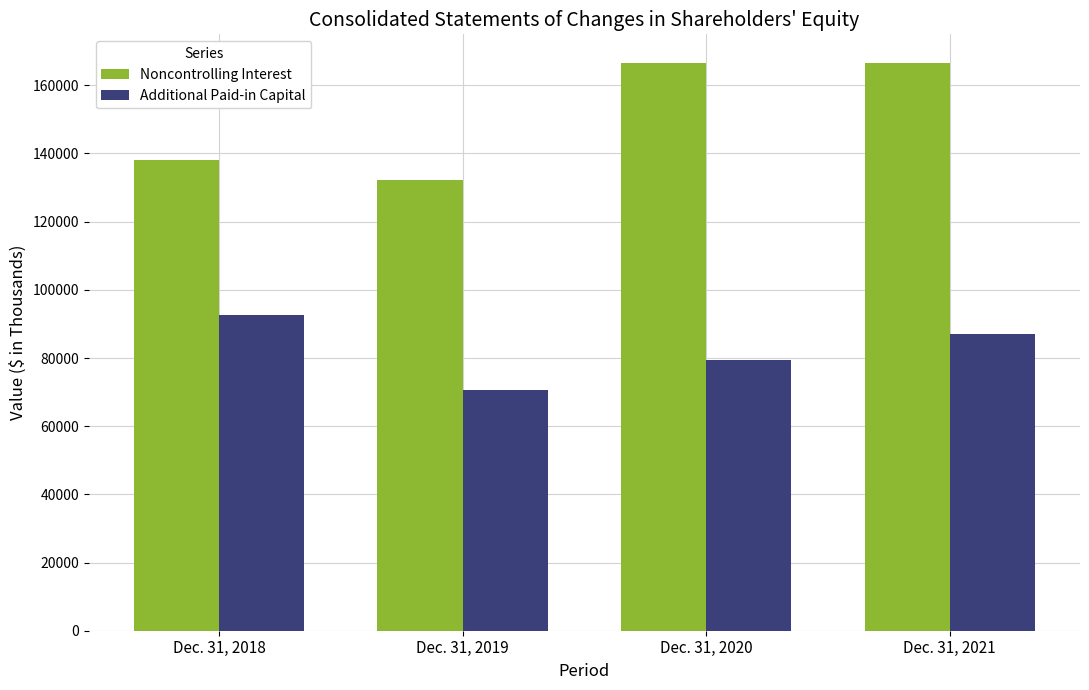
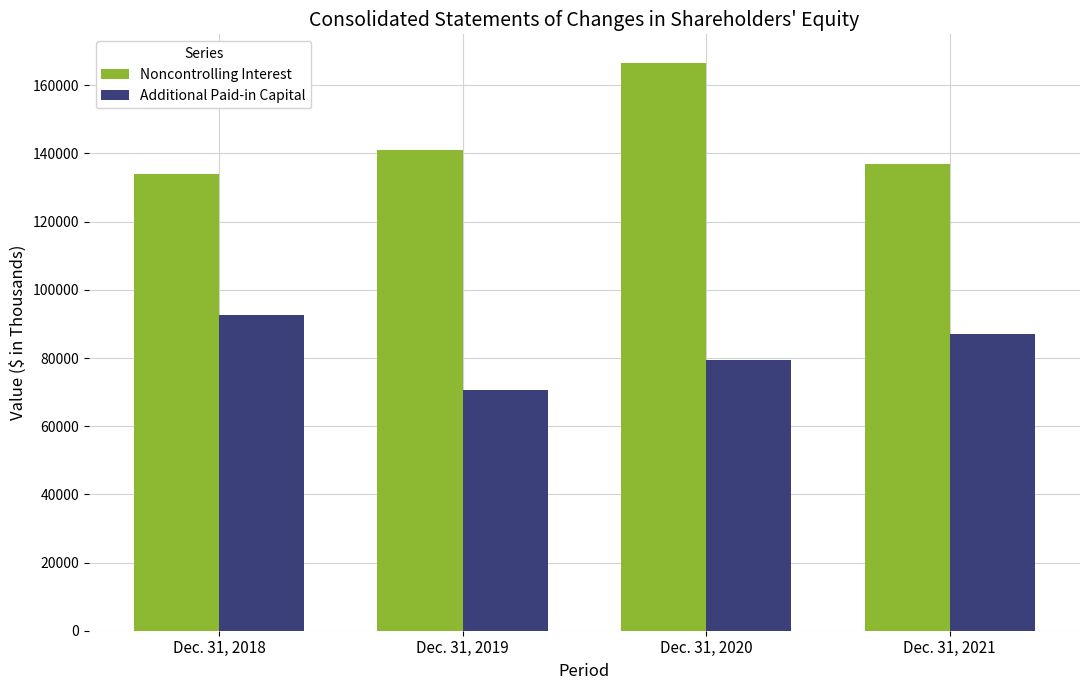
  {
    "Noncontrolling Interest": {
-     "Dec. 31, 2018": 138000,
-     "Dec. 31, 2019": 132000,
+     "Dec. 31, 2018": 134000,
+     "Dec. 31, 2019": 141000,
      "Dec. 31, 2020": 167000,
-     "Dec. 31, 2021": 166000
+     "Dec. 31, 2021": 137000
    },
    "Additional Paid-in Capital": {
      "Dec. 31, 2018": 93000,
      "Dec. 31, 2019": 71000,
      "Dec. 31, 2020": 79000,
      "Dec. 31, 2021": 87000
    }
  }
